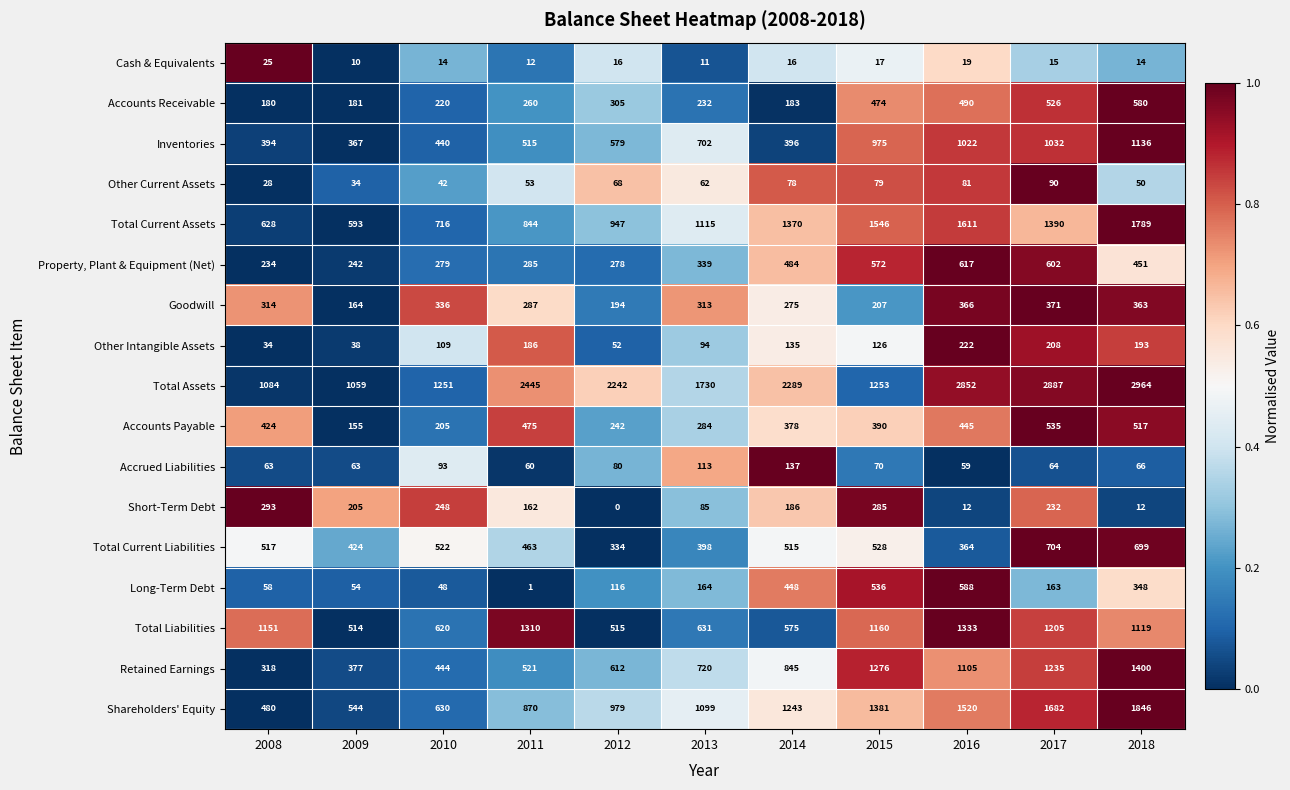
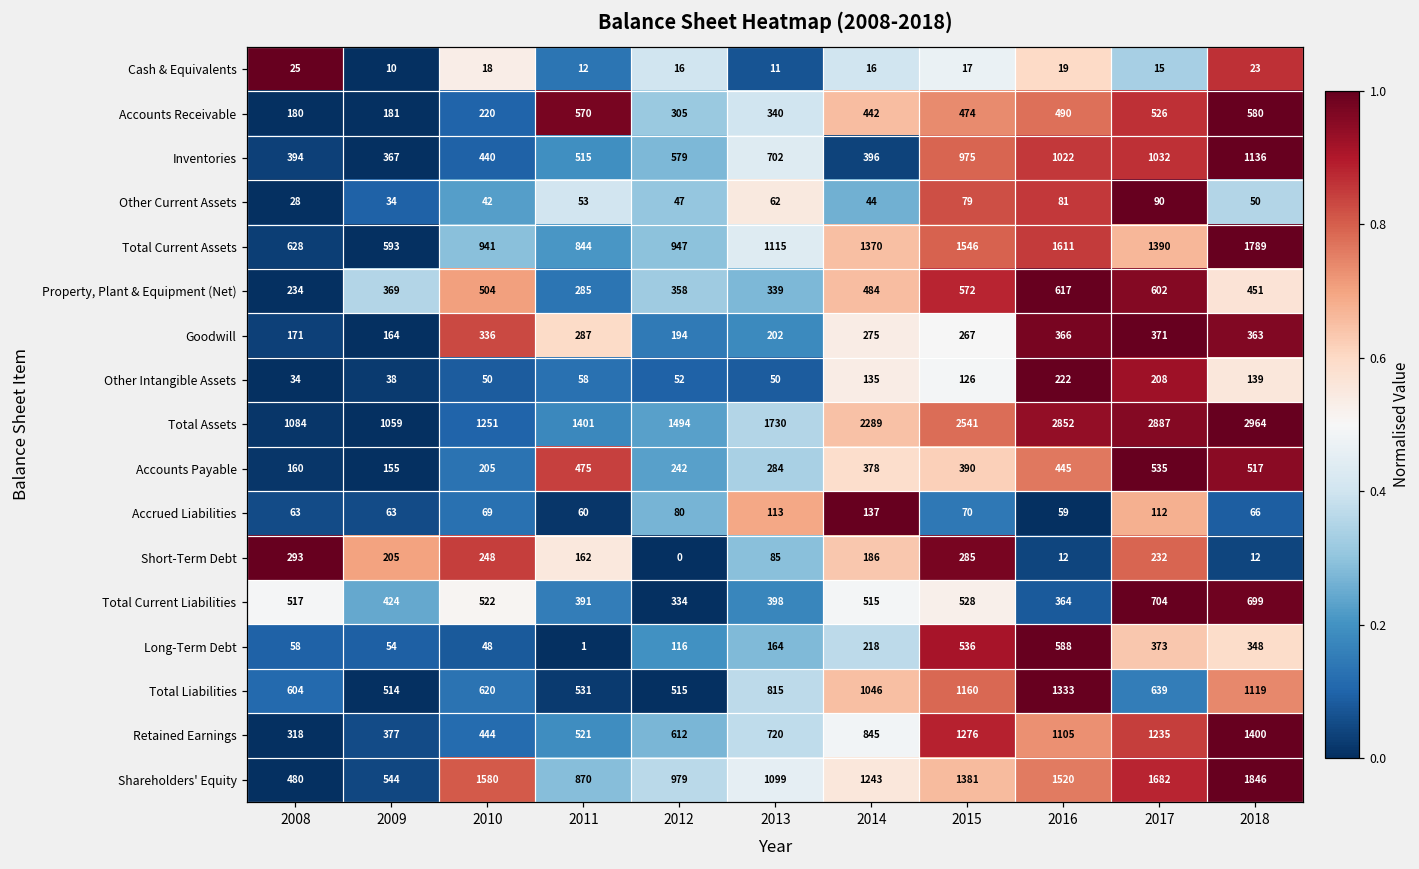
  {
    "Cash & Equivalents": {
      "2008": 25,
      "2009": 10,
-     "2010": 14,
+     "2010": 18,
      "2011": 12,
      "2012": 16,
      "2013": 11,
      "2014": 16,
      "2015": 17,
      "2016": 19,
      "2017": 15,
-     "2018": 14
+     "2018": 23
    },
    "Accounts Receivable": {
      "2008": 180,
      "2009": 181,
      "2010": 220,
-     "2011": 260,
+     "2011": 570,
      "2012": 305,
-     "2013": 232,
-     "2014": 183,
+     "2013": 340,
+     "2014": 442,
      "2015": 474,
      "2016": 490,
      "2017": 526,
      "2018": 580
    },
    "Inventories": {
      "2008": 394,
      "2009": 367,
      "2010": 440,
      "2011": 515,
      "2012": 579,
      "2013": 702,
      "2014": 396,
      "2015": 975,
      "2016": 1022,
      "2017": 1032,
      "2018": 1136
    },
    "Other Current Assets": {
      "2008": 28,
      "2009": 34,
      "2010": 42,
      "2011": 53,
-     "2012": 68,
+     "2012": 47,
      "2013": 62,
-     "2014": 78,
+     "2014": 44,
      "2015": 79,
      "2016": 81,
      "2017": 90,
      "2018": 50
    },
    "Total Current Assets": {
      "2008": 628,
      "2009": 593,
-     "2010": 716,
+     "2010": 941,
      "2011": 844,
      "2012": 947,
      "2013": 1115,
      "2014": 1370,
      "2015": 1546,
      "2016": 1611,
      "2017": 1390,
      "2018": 1789
    },
    "Property, Plant & Equipment (Net)": {
      "2008": 234,
-     "2009": 242,
-     "2010": 279,
+     "2009": 369,
+     "2010": 504,
      "2011": 285,
-     "2012": 278,
+     "2012": 358,
      "2013": 339,
      "2014": 484,
      "2015": 572,
      "2016": 617,
      "2017": 602,
      "2018": 451
    },
    "Goodwill": {
-     "2008": 314,
+     "2008": 171,
      "2009": 164,
      "2010": 336,
      "2011": 287,
      "2012": 194,
-     "2013": 313,
+     "2013": 202,
      "2014": 275,
-     "2015": 207,
+     "2015": 267,
      "2016": 366,
      "2017": 371,
      "2018": 363
    },
    "Other Intangible Assets": {
      "2008": 34,
      "2009": 38,
-     "2010": 109,
-     "2011": 186,
+     "2010": 50,
+     "2011": 58,
      "2012": 52,
-     "2013": 94,
+     "2013": 50,
      "2014": 135,
      "2015": 126,
      "2016": 222,
      "2017": 208,
-     "2018": 193
+     "2018": 139
    },
    "Total Assets": {
      "2008": 1084,
      "2009": 1059,
      "2010": 1251,
-     "2011": 2445,
-     "2012": 2242,
+     "2011": 1401,
+     "2012": 1494,
      "2013": 1730,
      "2014": 2289,
-     "2015": 1253,
+     "2015": 2541,
      "2016": 2852,
      "2017": 2887,
      "2018": 2964
    },
    "Accounts Payable": {
-     "2008": 424,
+     "2008": 160,
      "2009": 155,
      "2010": 205,
      "2011": 475,
      "2012": 242,
      "2013": 284,
      "2014": 378,
      "2015": 390,
      "2016": 445,
      "2017": 535,
      "2018": 517
    },
    "Accrued Liabilities": {
      "2008": 63,
      "2009": 63,
-     "2010": 93,
+     "2010": 69,
      "2011": 60,
      "2012": 80,
      "2013": 113,
      "2014": 137,
      "2015": 70,
      "2016": 59,
-     "2017": 64,
+     "2017": 112,
      "2018": 66
    },
    "Short-Term Debt": {
      "2008": 293,
      "2009": 205,
      "2010": 248,
      "2011": 162,
      "2012": 0,
      "2013": 85,
      "2014": 186,
      "2015": 285,
      "2016": 12,
      "2017": 232,
      "2018": 12
    },
    "Total Current Liabilities": {
      "2008": 517,
      "2009": 424,
      "2010": 522,
-     "2011": 463,
+     "2011": 391,
      "2012": 334,
      "2013": 398,
      "2014": 515,
      "2015": 528,
      "2016": 364,
      "2017": 704,
      "2018": 699
    },
    "Long-Term Debt": {
      "2008": 58,
      "2009": 54,
      "2010": 48,
      "2011": 1,
      "2012": 116,
      "2013": 164,
-     "2014": 448,
+     "2014": 218,
      "2015": 536,
      "2016": 588,
-     "2017": 163,
+     "2017": 373,
      "2018": 348
    },
    "Total Liabilities": {
-     "2008": 1151,
+     "2008": 604,
      "2009": 514,
      "2010": 620,
-     "2011": 1310,
+     "2011": 531,
      "2012": 515,
-     "2013": 631,
-     "2014": 575,
+     "2013": 815,
+     "2014": 1046,
      "2015": 1160,
      "2016": 1333,
-     "2017": 1205,
+     "2017": 639,
      "2018": 1119
    },
    "Retained Earnings": {
      "2008": 318,
      "2009": 377,
      "2010": 444,
      "2011": 521,
      "2012": 612,
      "2013": 720,
      "2014": 845,
      "2015": 1276,
      "2016": 1105,
      "2017": 1235,
      "2018": 1400
    },
    "Shareholders' Equity": {
      "2008": 480,
      "2009": 544,
-     "2010": 630,
+     "2010": 1580,
      "2011": 870,
      "2012": 979,
      "2013": 1099,
      "2014": 1243,
      "2015": 1381,
      "2016": 1520,
      "2017": 1682,
      "2018": 1846
    }
  }
